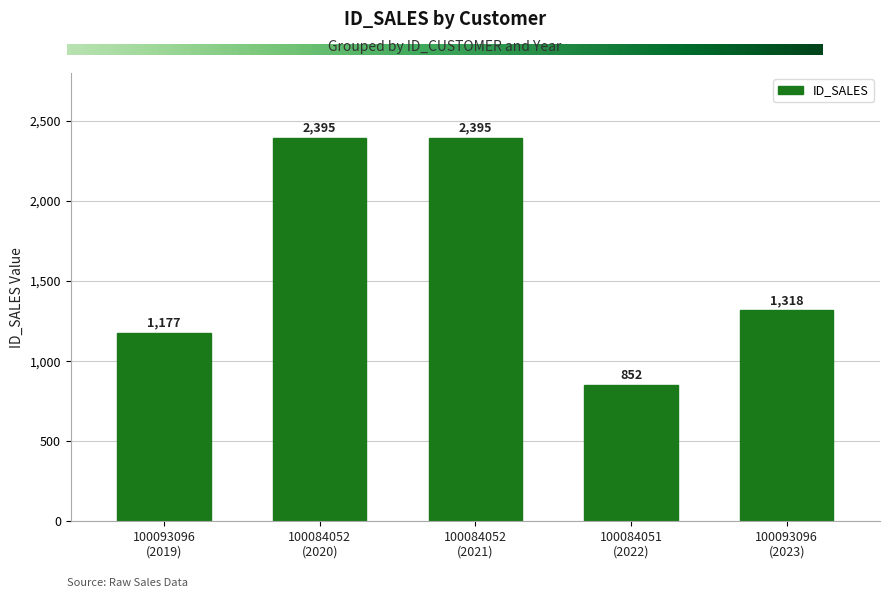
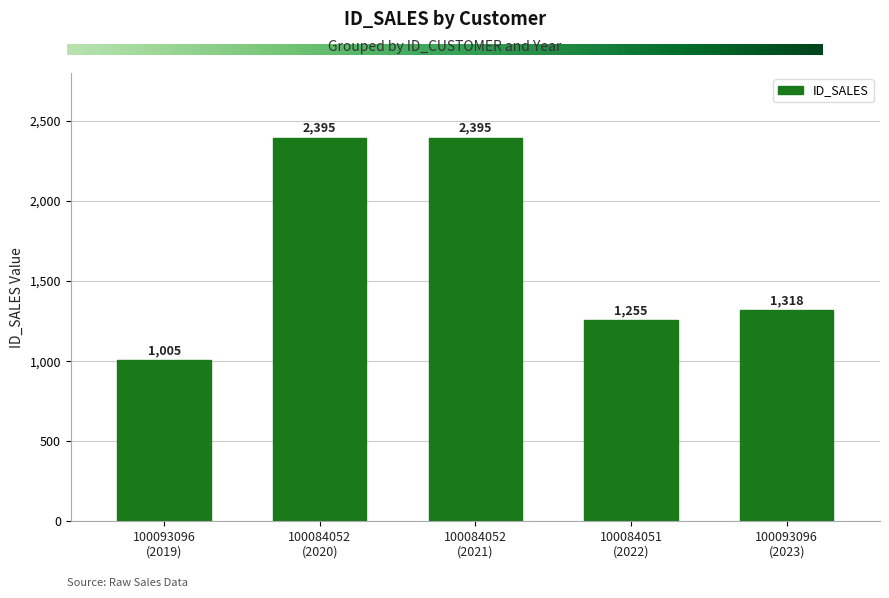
  {
-   "100093096 (2019)": "1,177",
+   "100093096 (2019)": "1,005",
    "100084052 (2020)": "2,395",
    "100084052 (2021)": "2,395",
-   "100084051 (2022)": "852",
+   "100084051 (2022)": "1,255",
    "100093096 (2023)": "1,318"
  }
